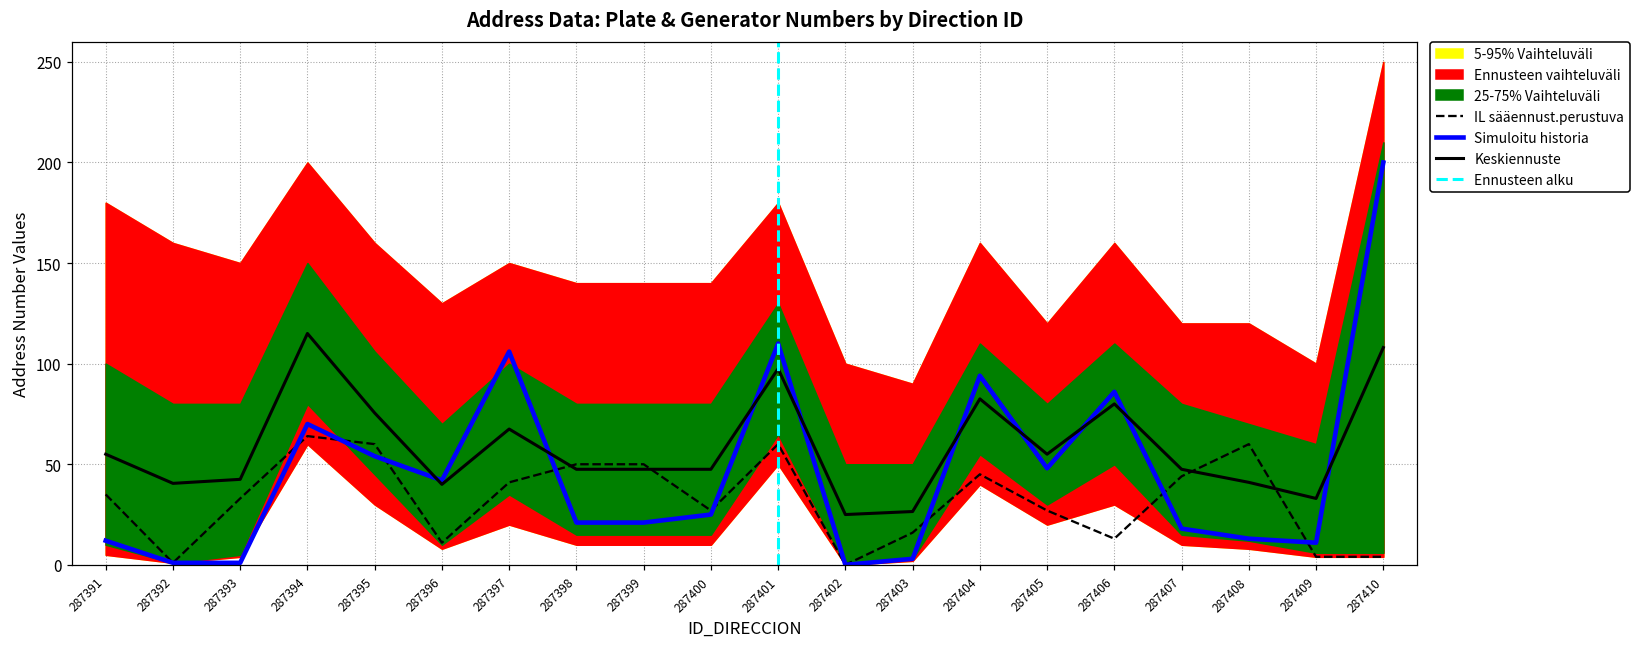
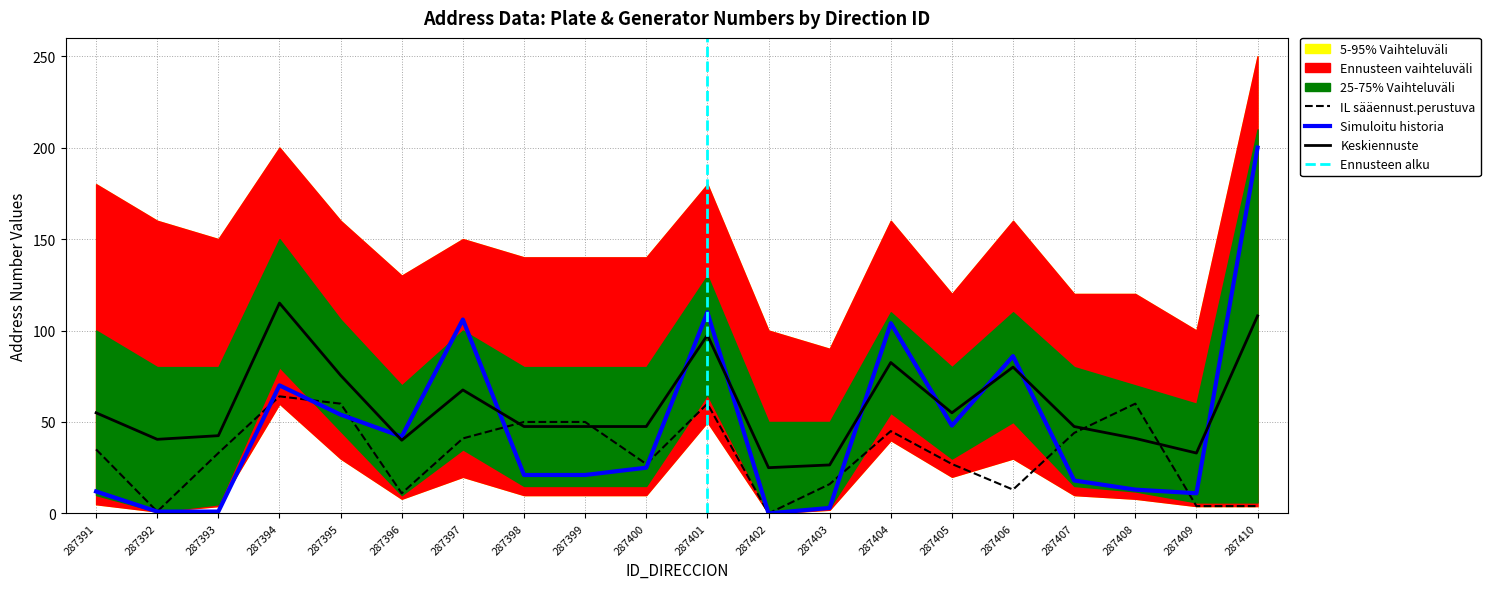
  {
    "Simuloitu historia": {
      "287391": 12,
      "287393": 1,
      "287394": 70,
      "287395": 54,
      "287396": 42,
      "287397": 106,
      "287398": 21,
      "287399": 21,
      "287400": 25,
      "287401": 110,
      "287403": 3,
-     "287404": 94,
+     "287404": 104,
      "287405": 48,
      "287406": 86,
      "287407": 18,
      "287408": 13,
      "287409": 11,
      "287410": 200
    }
  }
